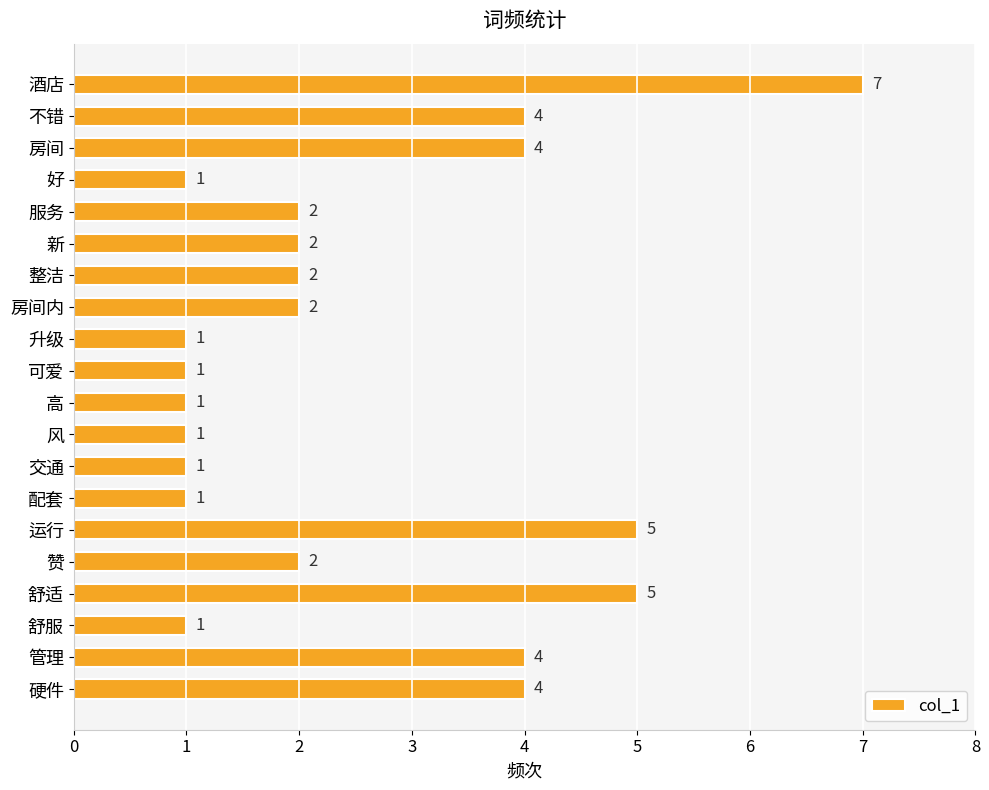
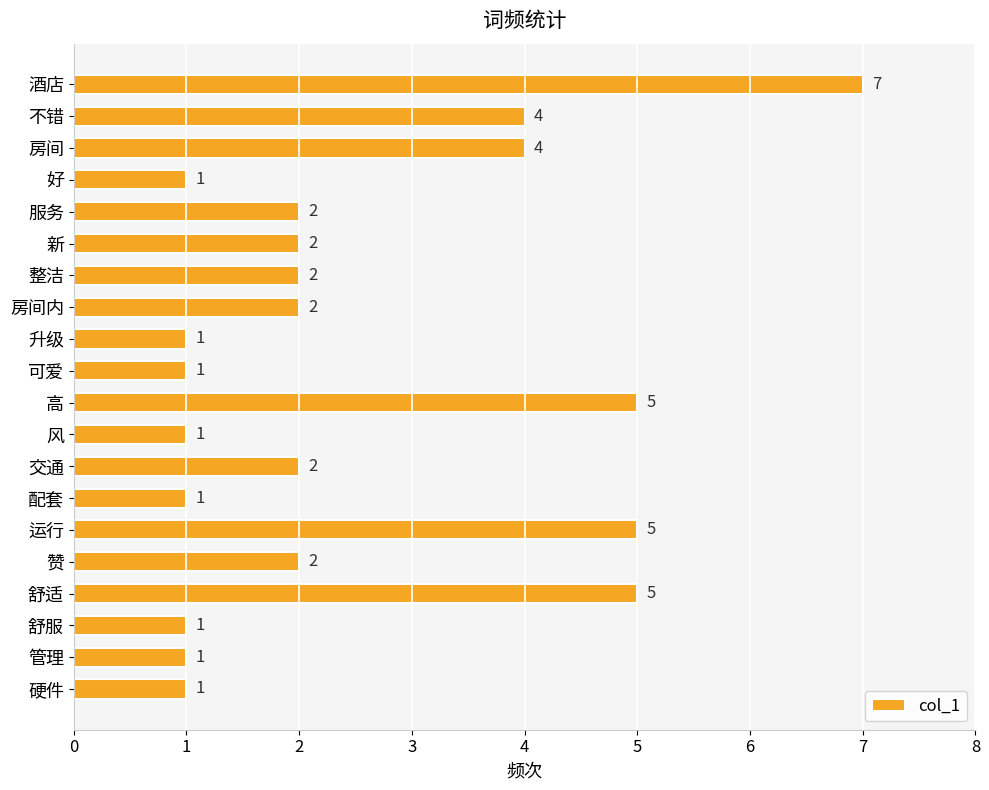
  {
    "酒店": 7,
    "不错": 4,
    "房间": 4,
    "好": 1,
    "服务": 2,
    "新": 2,
    "整洁": 2,
    "房间内": 2,
    "升级": 1,
    "可爱": 1,
-   "高": 1,
+   "高": 5,
    "风": 1,
-   "交通": 1,
+   "交通": 2,
    "配套": 1,
    "运行": 5,
    "赞": 2,
    "舒适": 5,
    "舒服": 1,
-   "管理": 4,
-   "硬件": 4
+   "管理": 1,
+   "硬件": 1
  }
